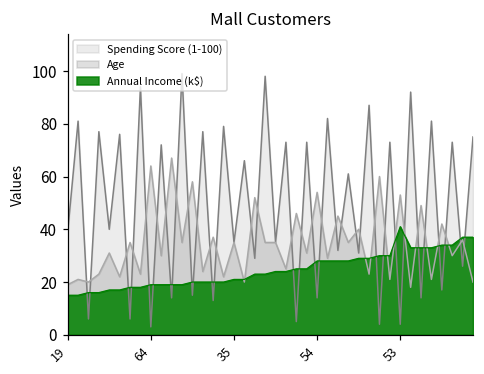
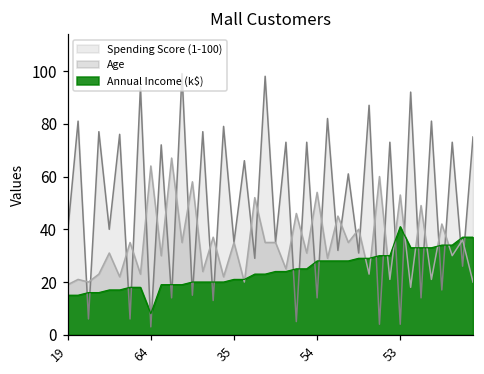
  {
    "Annual Income (k$)": {
      "19": 15,
-     "64": 19,
+     "64": 8,
      "54": 28,
      "53": 41
    }
  }
